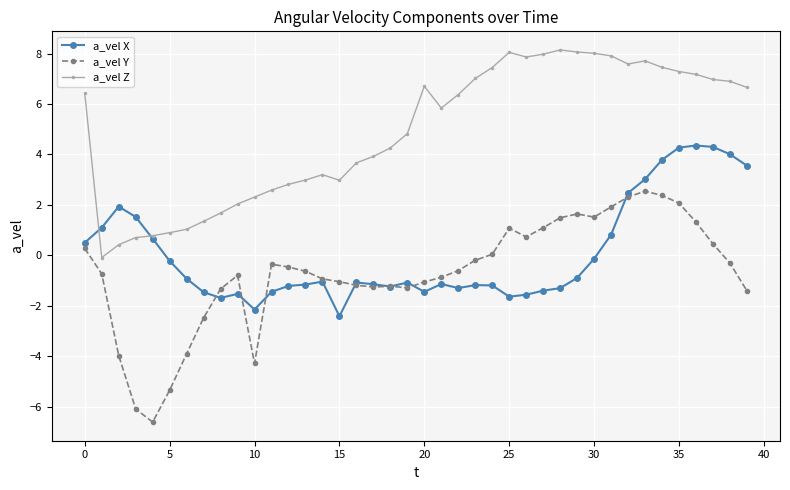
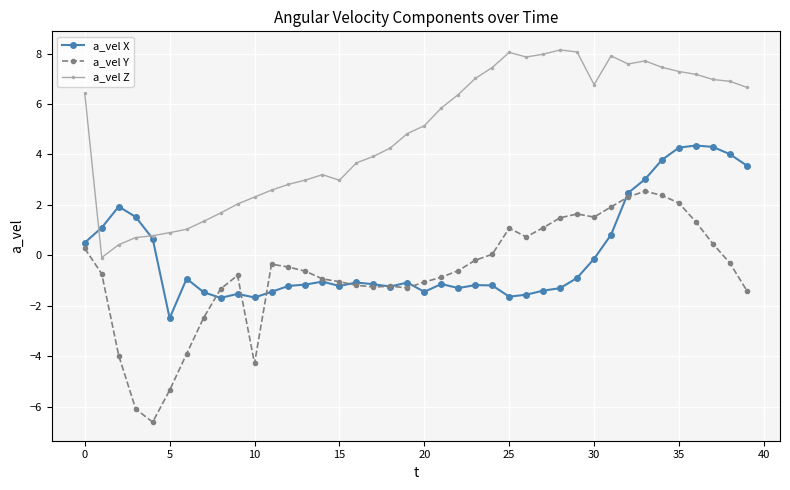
  {
    "a_vel X": {
      "0": 0.5,
-     "5": -0.2,
-     "10": -2.1,
-     "15": -2.4,
+     "5": -2.5,
+     "10": -1.7,
+     "15": -1.2,
      "20": -1.4,
      "25": -1.6,
      "30": -0.1,
      "35": 4.3
    },
    "a_vel Y": {
      "0": 0.3,
      "5": -5.3,
      "10": -4.3,
      "15": -1.0,
      "20": -1.1,
      "25": 1.1,
      "30": 1.5,
      "35": 2.1
    },
    "a_vel Z": {
      "0": 6.4,
      "5": 0.9,
      "10": 2.3,
      "15": 3.0,
-     "20": 6.7,
+     "20": 5.1,
      "25": 8.0,
-     "30": 8.0,
+     "30": 6.8,
      "35": 7.3
    }
  }
